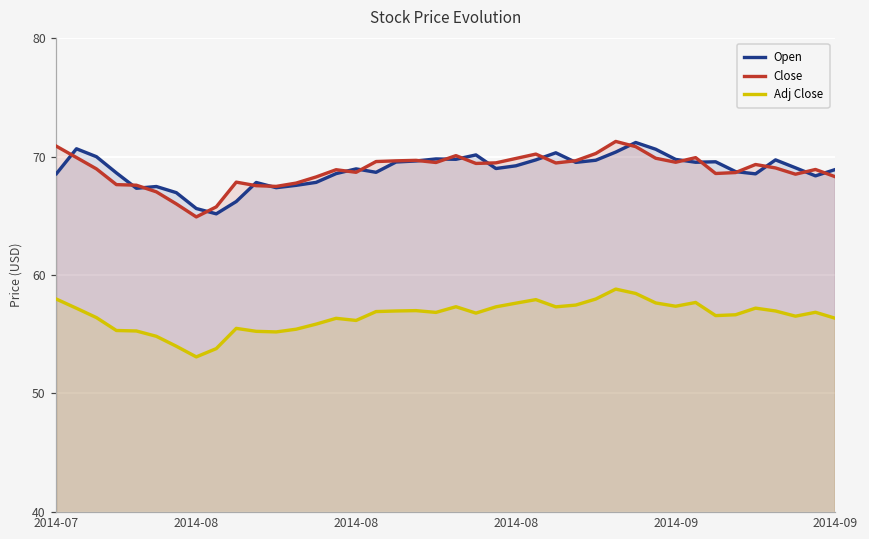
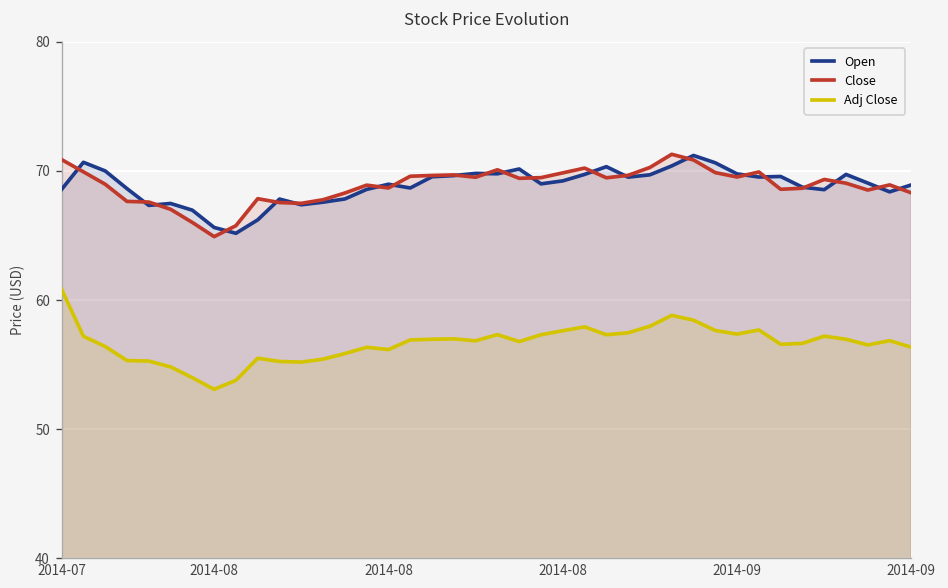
  {
    "Open": {
      "2014-07": 68.6
    },
    "Close": {
      "2014-07": 70.9
    },
    "Adj Close": {
-     "2014-07": 58.0
+     "2014-07": 60.8
    }
  }
